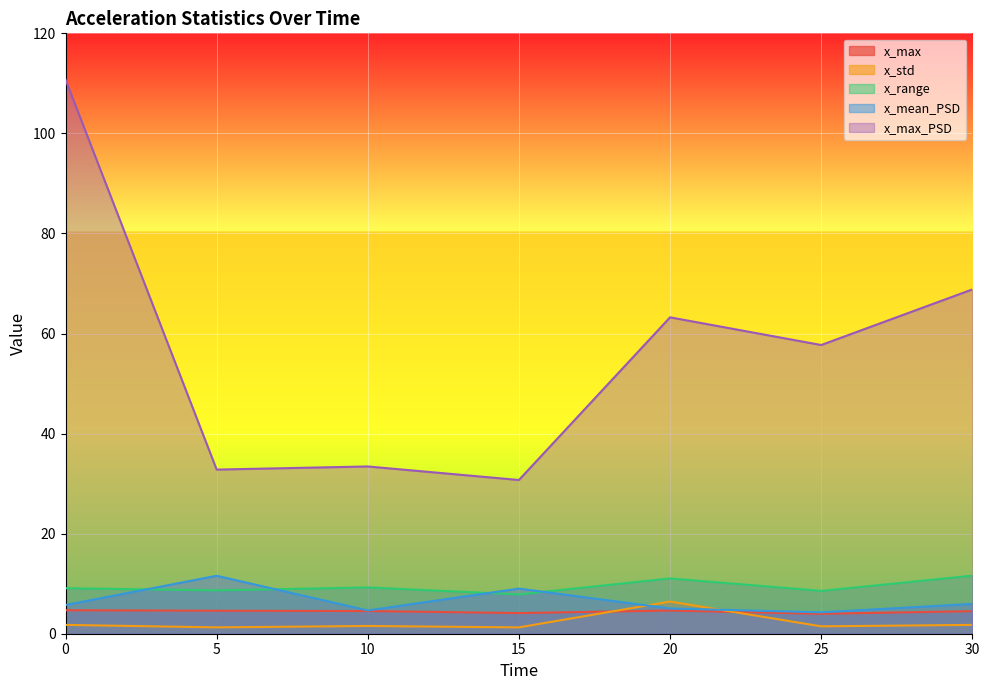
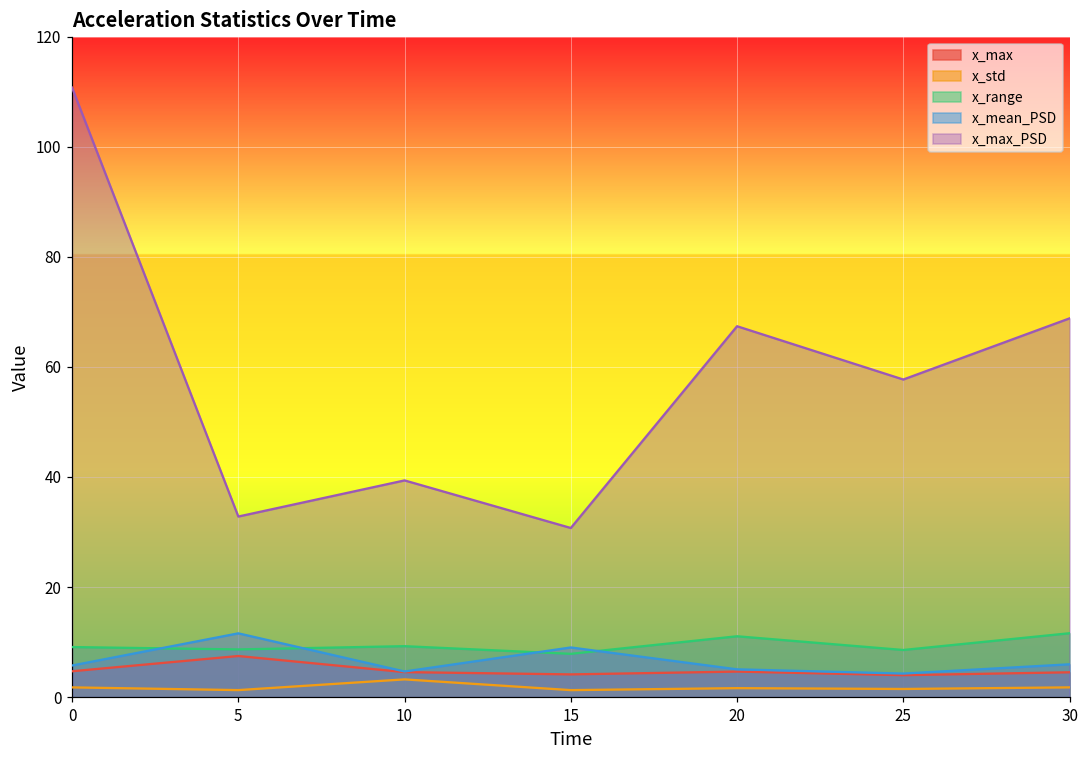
  {
    "x_max": {
      "0": 5,
-     "5": 5,
+     "5": 7,
      "15": 4,
      "30": 5
    },
    "x_std": {
      "0": 2,
      "5": 1,
-     "10": 2,
+     "10": 3,
      "15": 1,
-     "20": 6,
+     "20": 2,
      "25": 1,
      "30": 2
    },
    "x_range": {
      "0": 9,
      "5": 9,
      "10": 9,
      "15": 8,
      "20": 11,
      "25": 9,
      "30": 12
    },
    "x_mean_PSD": {
      "0": 6,
      "5": 12,
      "15": 9,
      "30": 6
    },
    "x_max_PSD": {
      "0": 111,
      "5": 33,
-     "10": 33,
+     "10": 39,
      "15": 31,
-     "20": 63,
+     "20": 67,
      "25": 58,
      "30": 69
    }
  }
